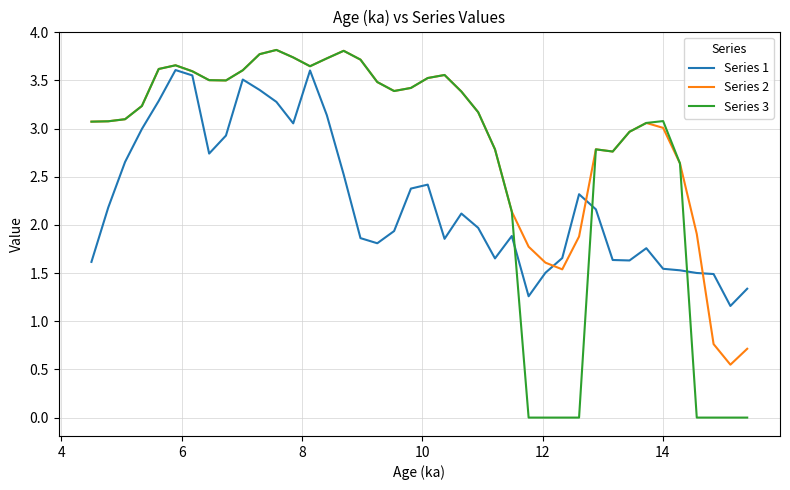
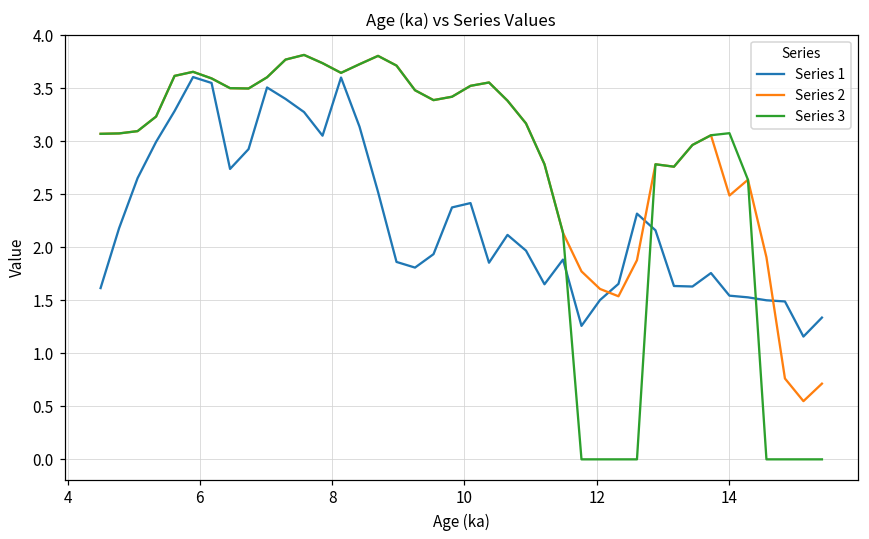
  {
    "Series 1": {
      "14": 1.5
    },
    "Series 2": {
-     "14": 3.0
+     "14": 2.5
    },
    "Series 3": {
      "14": 3.1
    }
  }
